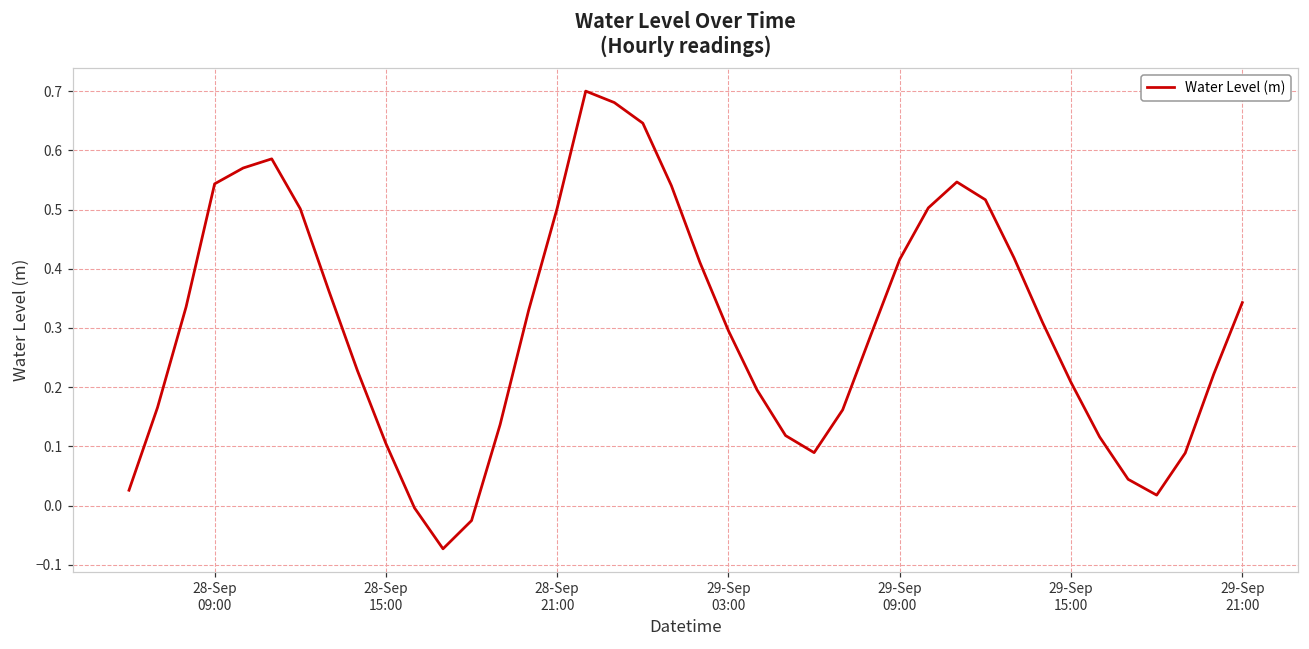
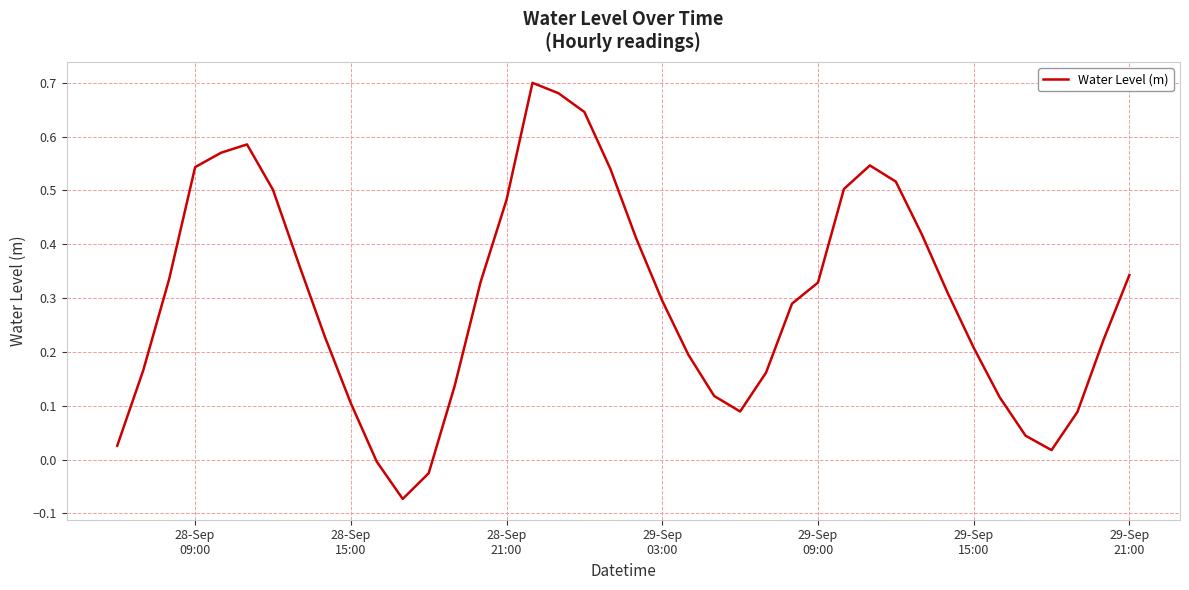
  {
    "28-Sep 09:00": 0.54,
    "28-Sep 15:00": 0.10,
-   "28-Sep 21:00": 0.50,
+   "28-Sep 21:00": 0.48,
    "29-Sep 03:00": 0.30,
-   "29-Sep 09:00": 0.42,
+   "29-Sep 09:00": 0.33,
    "29-Sep 15:00": 0.21,
    "29-Sep 21:00": 0.34
  }
